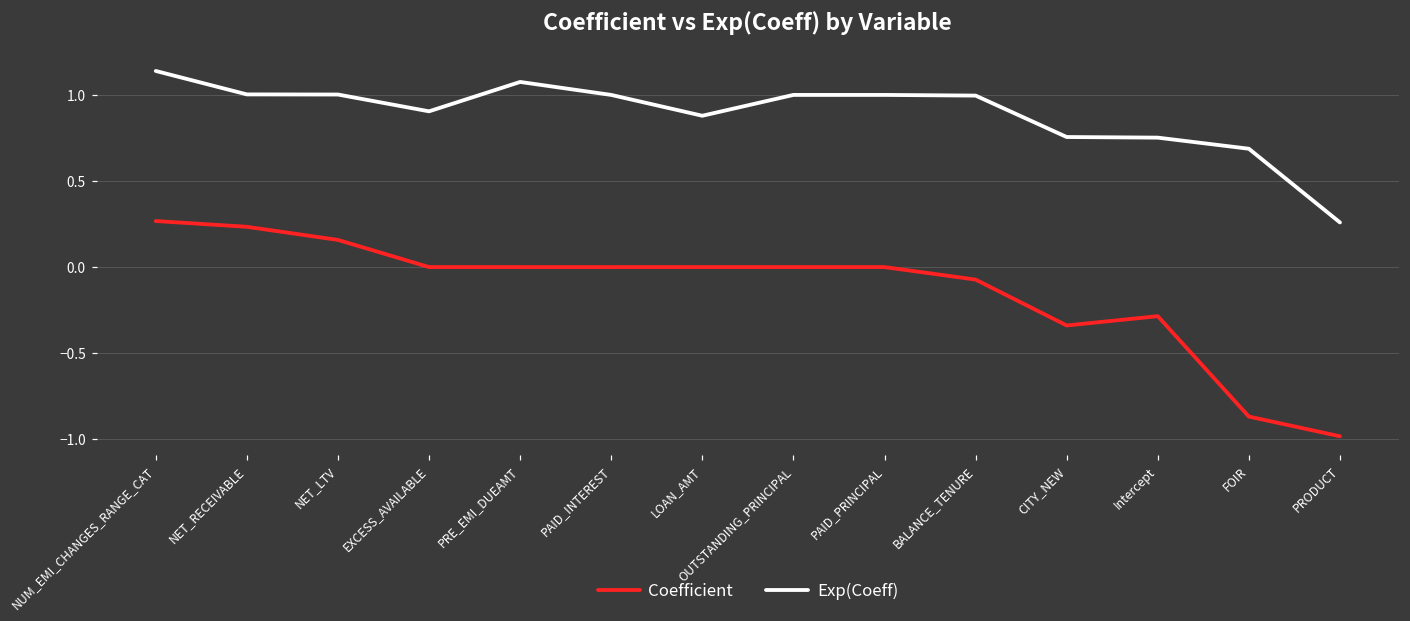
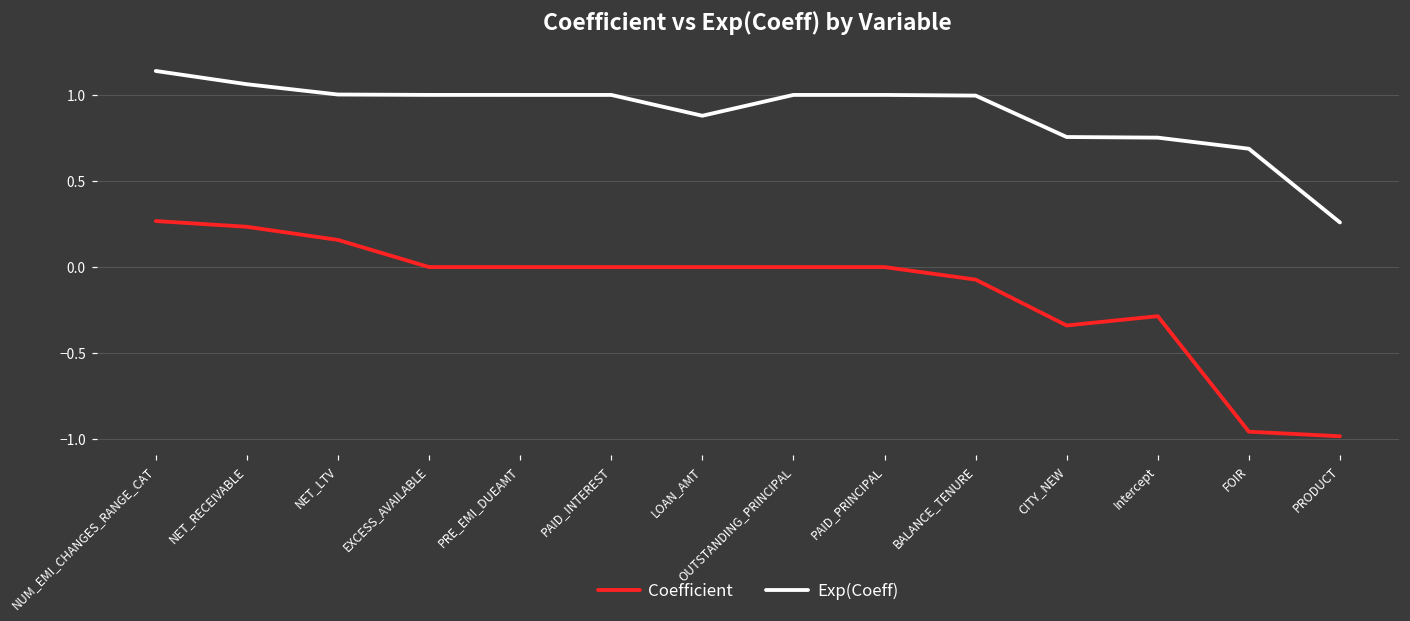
  {
    "Coefficient": {
      "NUM_EMI_CHANGES_RANGE_CAT": 0.27,
      "NET_RECEIVABLE": 0.23,
      "NET_LTV": 0.16,
      "EXCESS_AVAILABLE": 0.00,
      "PRE_EMI_DUEAMT": 0.00,
      "PAID_INTEREST": 0.00,
      "LOAN_AMT": 0.00,
      "OUTSTANDING_PRINCIPAL": 0.00,
      "PAID_PRINCIPAL": 0.00,
      "BALANCE_TENURE": -0.07,
      "CITY_NEW": -0.34,
      "Intercept": -0.29,
-     "FOIR": -0.87,
+     "FOIR": -0.96,
      "PRODUCT": -0.98
    },
    "Exp(Coeff)": {
      "NUM_EMI_CHANGES_RANGE_CAT": 1.14,
-     "NET_RECEIVABLE": 1.00,
+     "NET_RECEIVABLE": 1.06,
      "NET_LTV": 1.00,
-     "EXCESS_AVAILABLE": 0.90,
-     "PRE_EMI_DUEAMT": 1.08,
+     "EXCESS_AVAILABLE": 1.00,
+     "PRE_EMI_DUEAMT": 1.00,
      "PAID_INTEREST": 1.00,
      "LOAN_AMT": 0.88,
      "OUTSTANDING_PRINCIPAL": 1.00,
      "PAID_PRINCIPAL": 1.00,
      "BALANCE_TENURE": 1.00,
      "CITY_NEW": 0.76,
      "Intercept": 0.75,
      "FOIR": 0.69,
      "PRODUCT": 0.26
    }
  }
